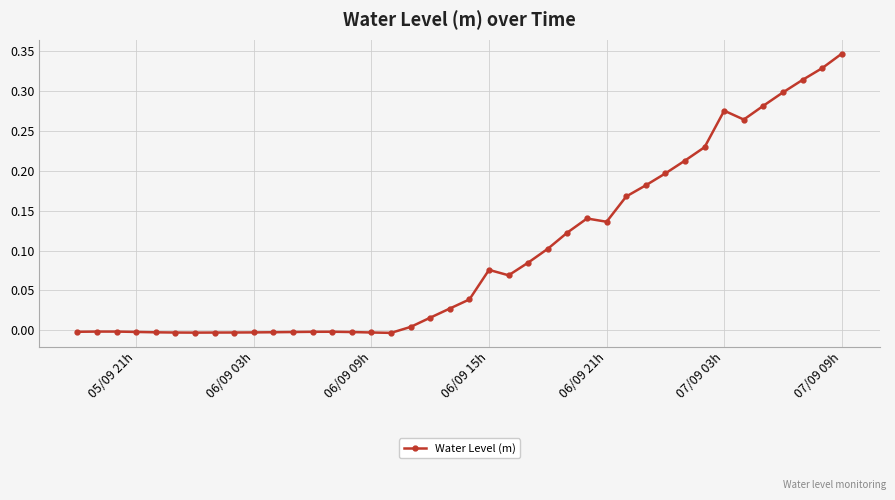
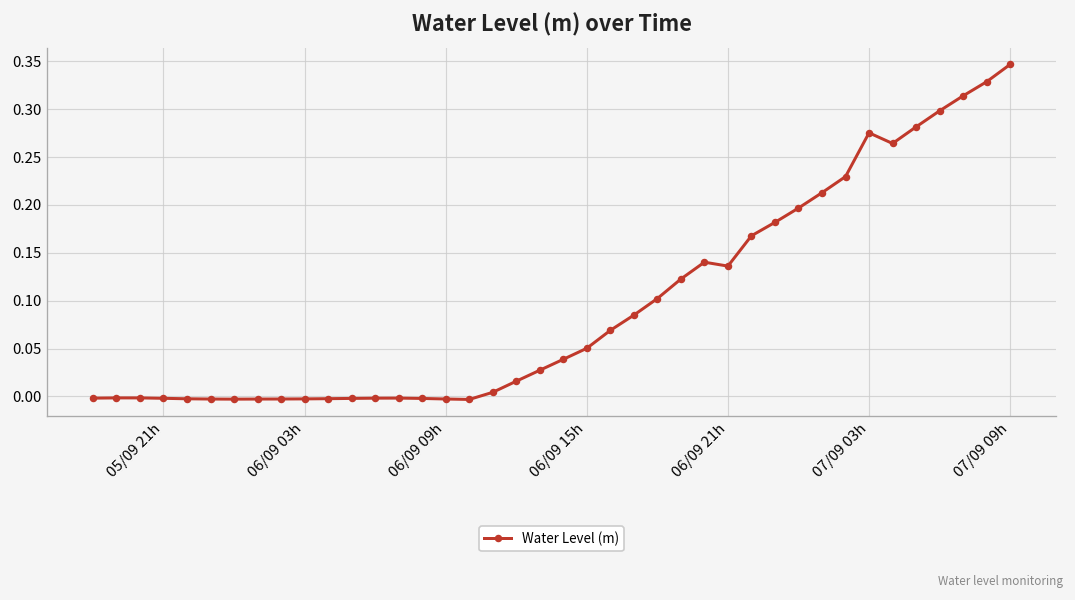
  {
    "05/09 21h": 0.00,
    "06/09 03h": 0.00,
    "06/09 09h": 0.00,
-   "06/09 15h": 0.08,
+   "06/09 15h": 0.05,
    "06/09 21h": 0.14,
    "07/09 03h": 0.28,
    "07/09 09h": 0.35
  }
